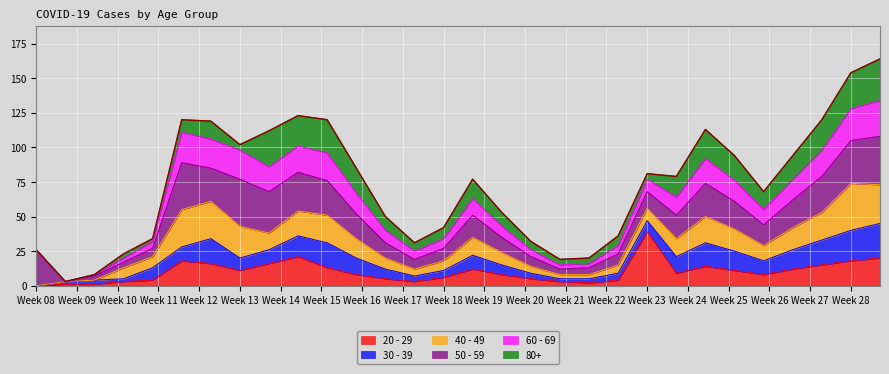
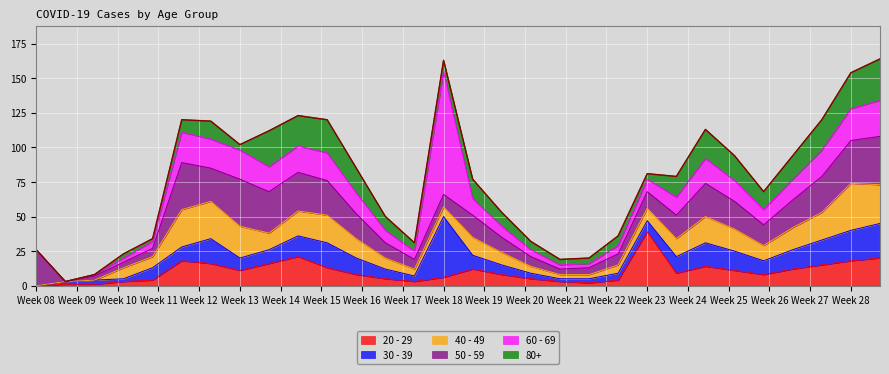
  {
    "20 - 29": {
      "Week 13": 11,
      "Week 18": 6,
      "Week 23": 39,
      "Week 28": 18
    },
    "30 - 39": {
      "Week 13": 9,
-     "Week 18": 5,
+     "Week 18": 44,
      "Week 23": 8,
      "Week 28": 22
    },
    "40 - 49": {
      "Week 13": 23,
      "Week 18": 7,
      "Week 23": 9,
      "Week 28": 34
    },
    "50 - 59": {
      "Week 13": 34,
      "Week 18": 9,
      "Week 23": 12,
      "Week 28": 31
    },
    "60 - 69": {
      "Week 13": 21,
-     "Week 18": 7,
+     "Week 18": 89,
      "Week 23": 9,
      "Week 28": 23
    },
    "80+": {
      "Week 13": 4,
      "Week 18": 8,
      "Week 23": 4,
      "Week 28": 26
    }
  }
